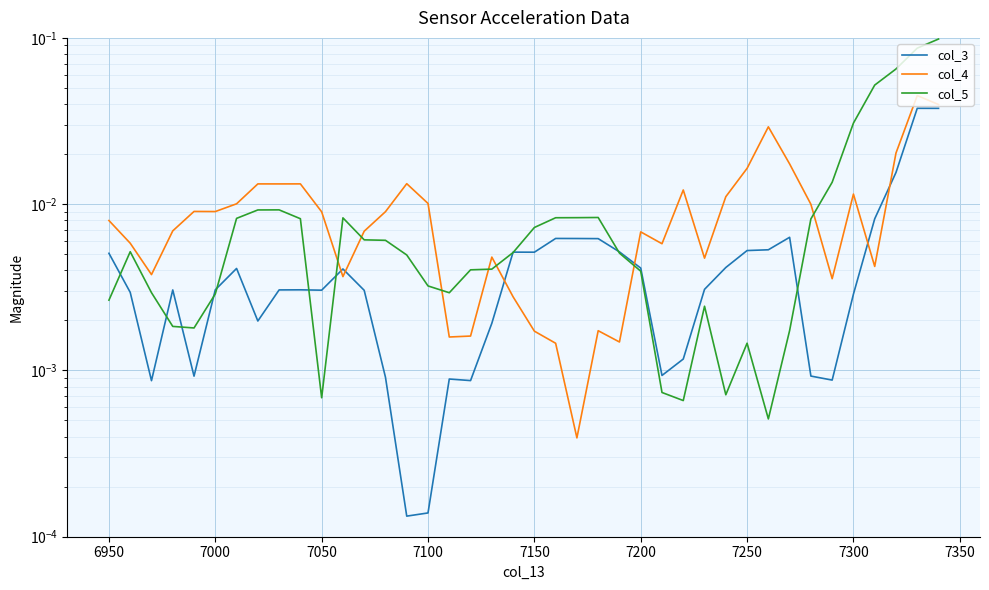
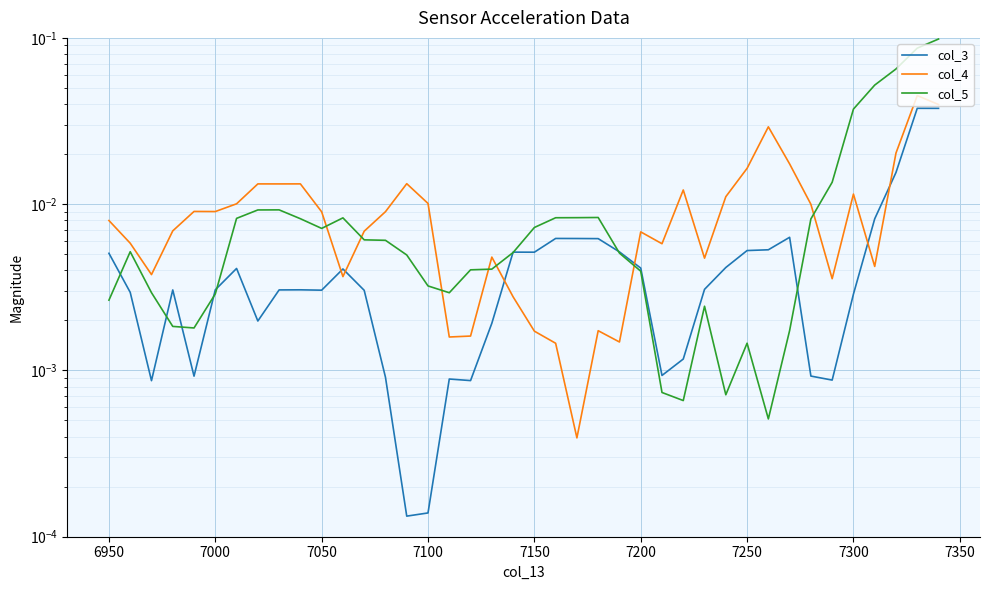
  {
    "col_3": {
      "6950": 0.0051,
      "7000": 0.0031,
      "7050": 0.0030,
      "7100": 0.00014,
      "7150": 0.0051,
      "7200": 0.0041,
      "7250": 0.0053,
      "7300": 0.0029
    },
    "col_4": {
      "6950": 0.008,
      "7000": 0.009,
      "7050": 0.009,
      "7100": 0.010,
      "7150": 0.0017,
      "7200": 0.0068,
      "7250": 0.016,
      "7300": 0.011
    },
    "col_5": {
      "6950": 0.0026,
      "7000": 0.0029,
-     "7050": 0.00069,
+     "7050": 0.0071,
      "7100": 0.0032,
      "7150": 0.007,
      "7200": 0.0040,
      "7250": 0.0015,
-     "7300": 0.031
+     "7300": 0.037
    }
  }
